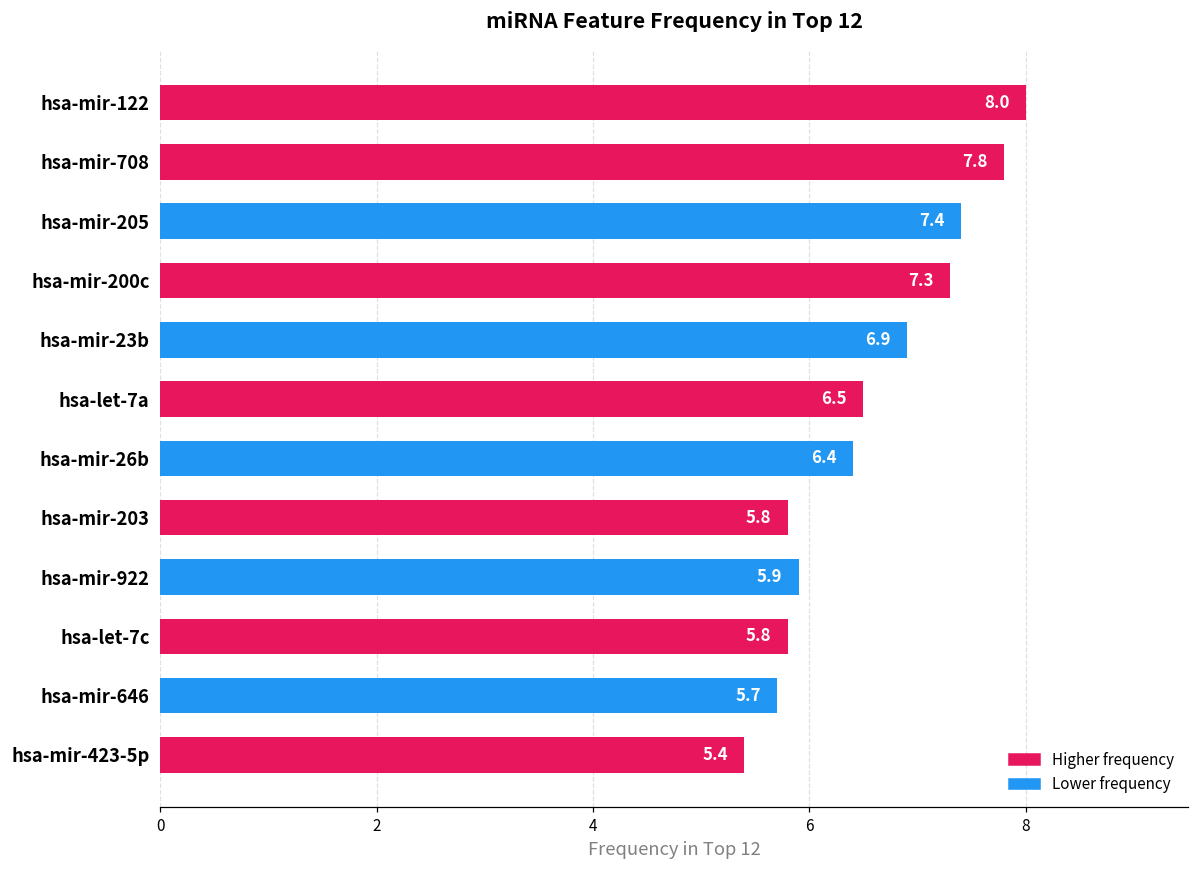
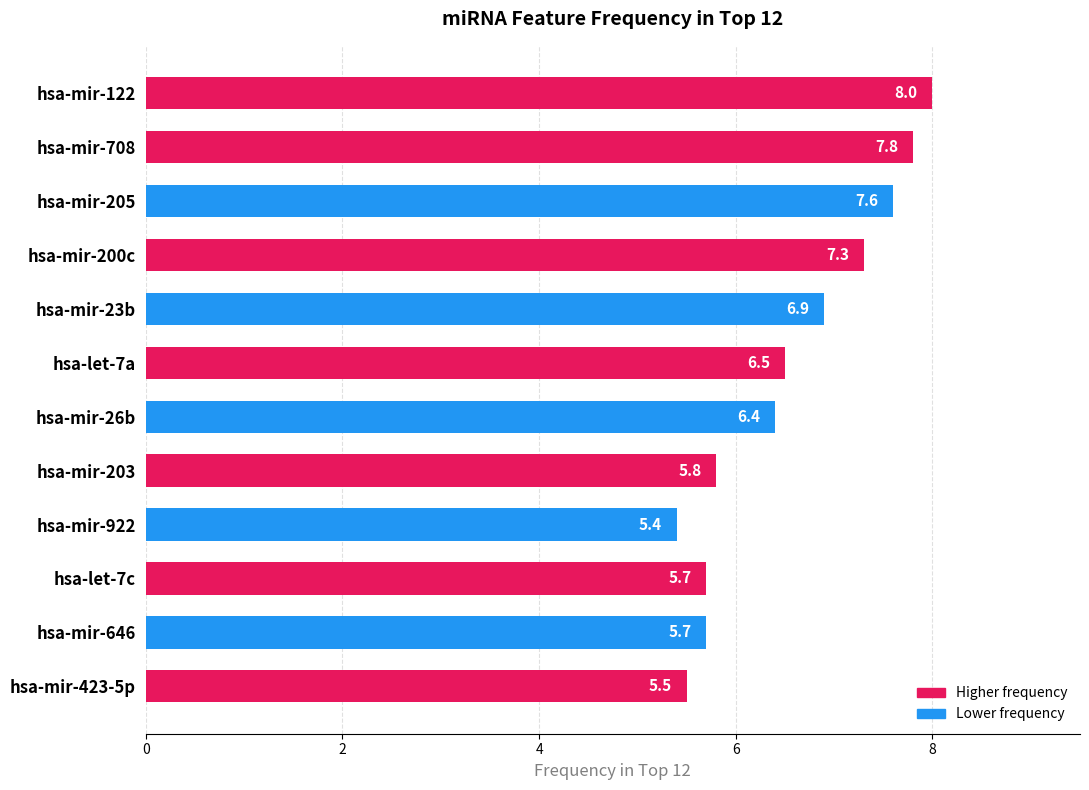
  {
    "hsa-mir-122": 8.0,
    "hsa-mir-708": 7.8,
-   "hsa-mir-205": 7.4,
+   "hsa-mir-205": 7.6,
    "hsa-mir-200c": 7.3,
    "hsa-mir-23b": 6.9,
    "hsa-let-7a": 6.5,
    "hsa-mir-26b": 6.4,
    "hsa-mir-203": 5.8,
-   "hsa-mir-922": 5.9,
-   "hsa-let-7c": 5.8,
+   "hsa-mir-922": 5.4,
+   "hsa-let-7c": 5.7,
    "hsa-mir-646": 5.7,
-   "hsa-mir-423-5p": 5.4
+   "hsa-mir-423-5p": 5.5
  }
